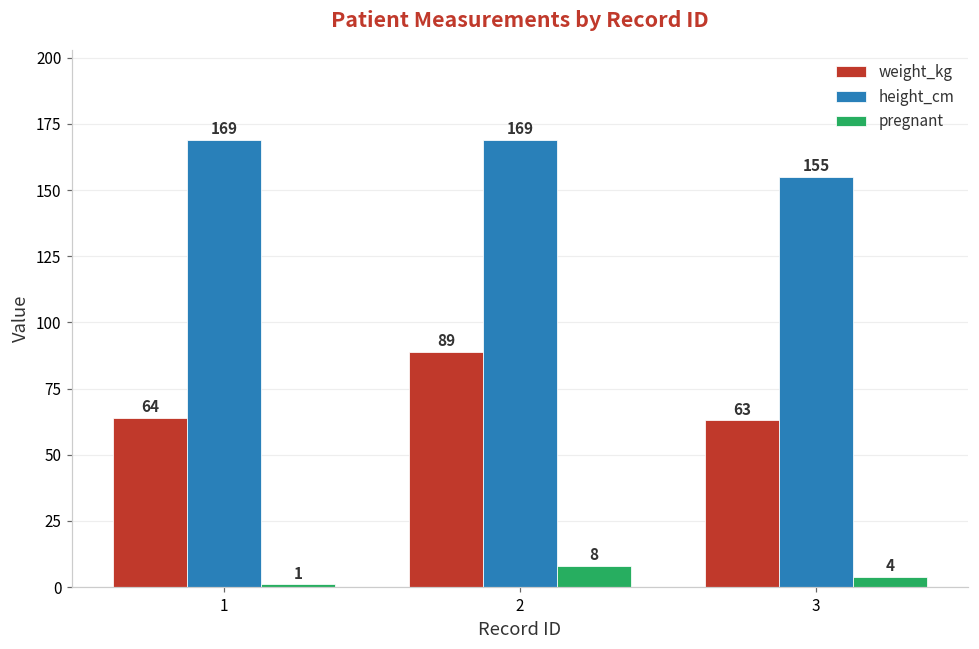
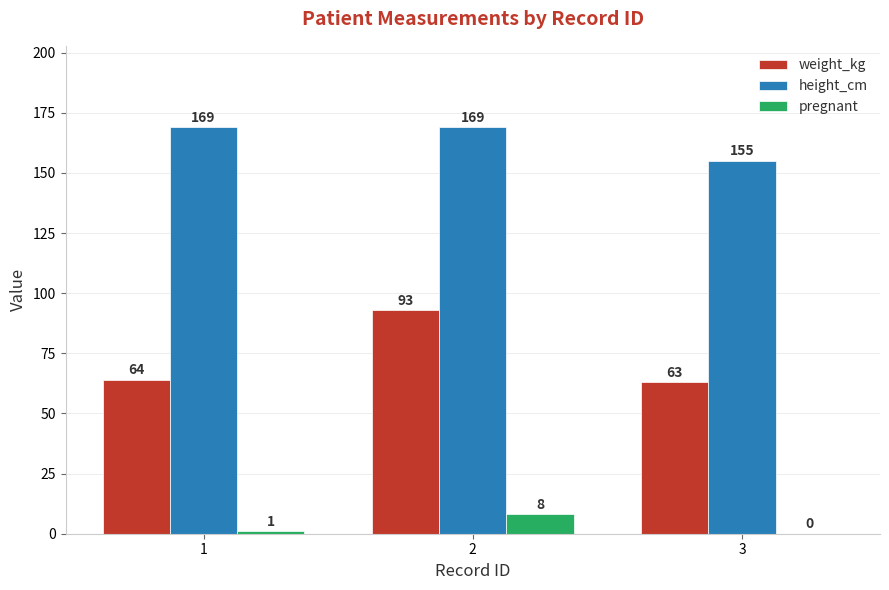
  {
    "weight_kg": {
      "1": 64,
-     "2": 89,
+     "2": 93,
      "3": 63
    },
    "height_cm": {
      "1": 169,
      "2": 169,
      "3": 155
    },
    "pregnant": {
      "1": 1,
      "2": 8,
-     "3": 4
+     "3": 0
    }
  }
